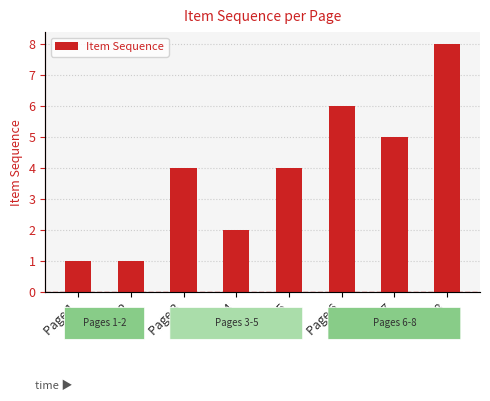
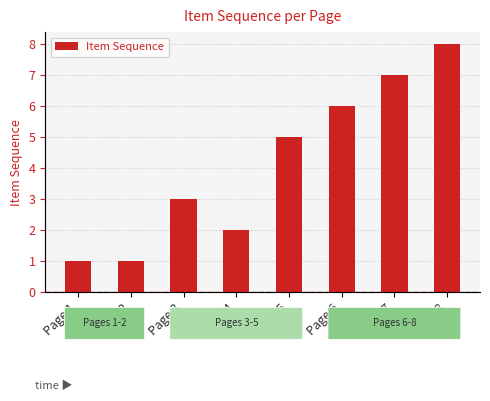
  {
    "Page 1": 1,
    "Page 2": 1,
-   "Page 3": 4,
+   "Page 3": 3,
    "Page 4": 2,
-   "Page 5": 4,
+   "Page 5": 5,
    "Page 6": 6,
-   "Page 7": 5,
+   "Page 7": 7,
    "Page 8": 8
  }
